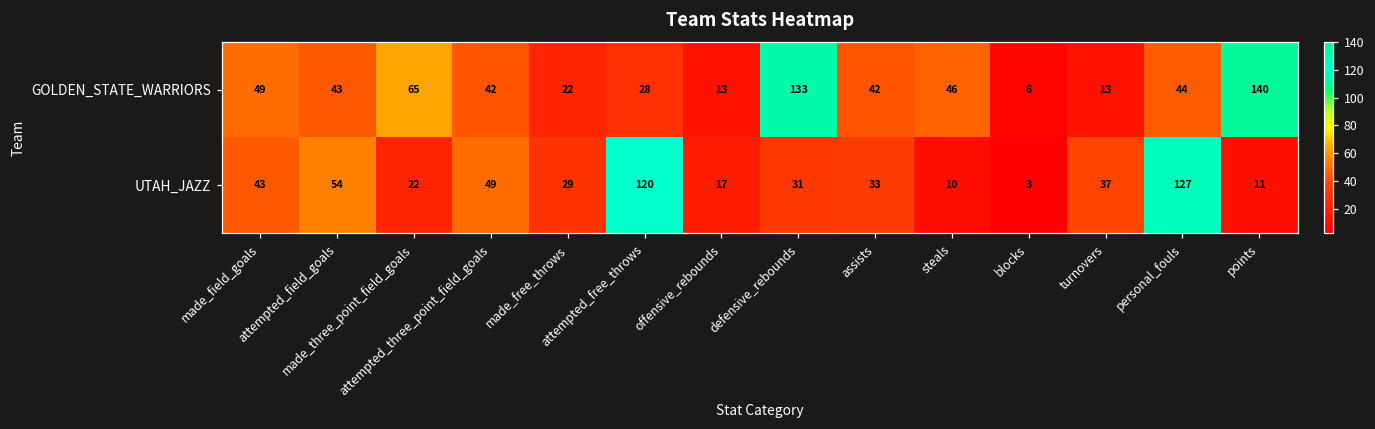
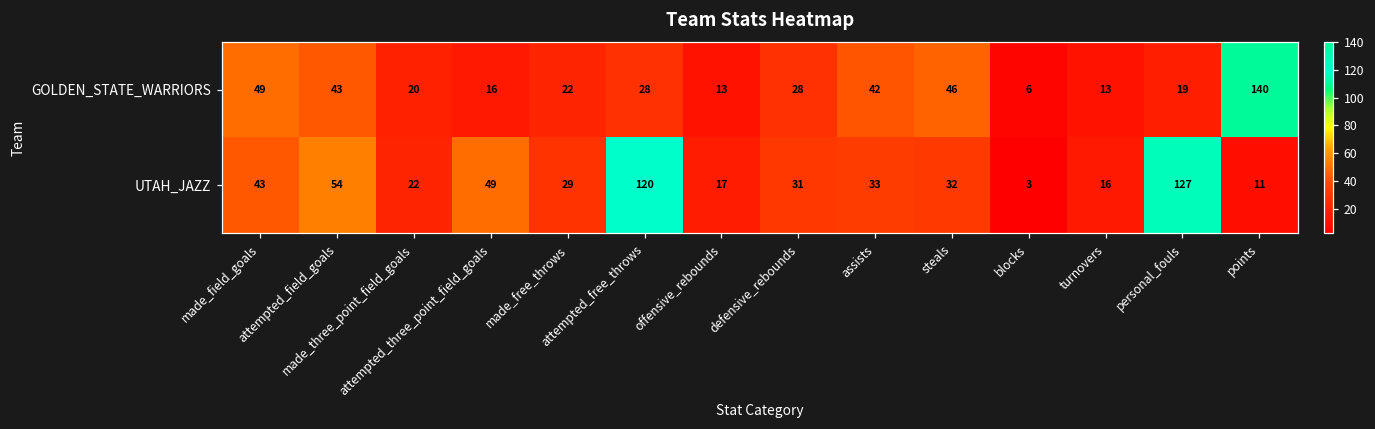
  {
    "GOLDEN_STATE_WARRIORS": {
      "made_field_goals": 49,
      "attempted_field_goals": 43,
-     "made_three_point_field_goals": 65,
-     "attempted_three_point_field_goals": 42,
+     "made_three_point_field_goals": 20,
+     "attempted_three_point_field_goals": 16,
      "made_free_throws": 22,
      "attempted_free_throws": 28,
      "offensive_rebounds": 13,
-     "defensive_rebounds": 133,
+     "defensive_rebounds": 28,
      "assists": 42,
      "steals": 46,
      "blocks": 6,
      "turnovers": 13,
-     "personal_fouls": 44,
+     "personal_fouls": 19,
      "points": 140
    },
    "UTAH_JAZZ": {
      "made_field_goals": 43,
      "attempted_field_goals": 54,
      "made_three_point_field_goals": 22,
      "attempted_three_point_field_goals": 49,
      "made_free_throws": 29,
      "attempted_free_throws": 120,
      "offensive_rebounds": 17,
      "defensive_rebounds": 31,
      "assists": 33,
-     "steals": 10,
+     "steals": 32,
      "blocks": 3,
-     "turnovers": 37,
+     "turnovers": 16,
      "personal_fouls": 127,
      "points": 11
    }
  }
